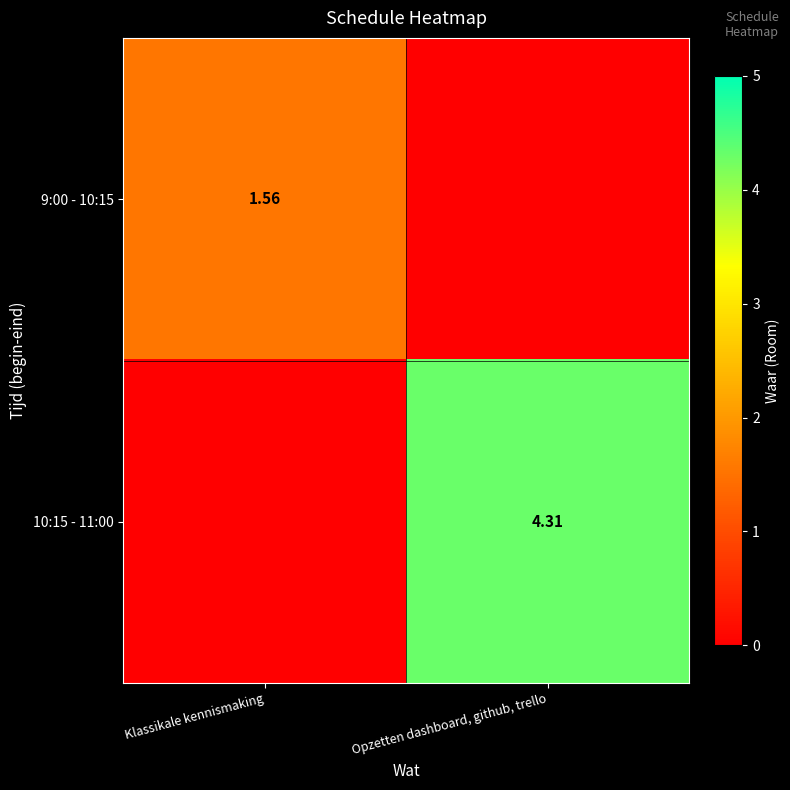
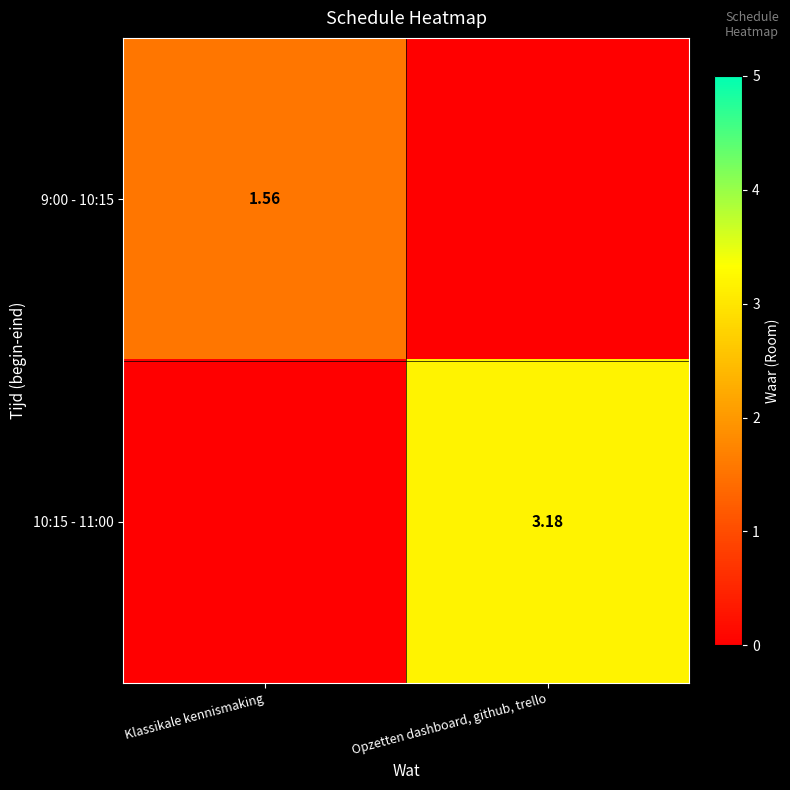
  {
    "9:00 - 10:15": {
      "Klassikale kennismaking": 1.56
    },
    "10:15 - 11:00": {
-     "Opzetten dashboard, github, trello": 4.31
+     "Opzetten dashboard, github, trello": 3.18
    }
  }
